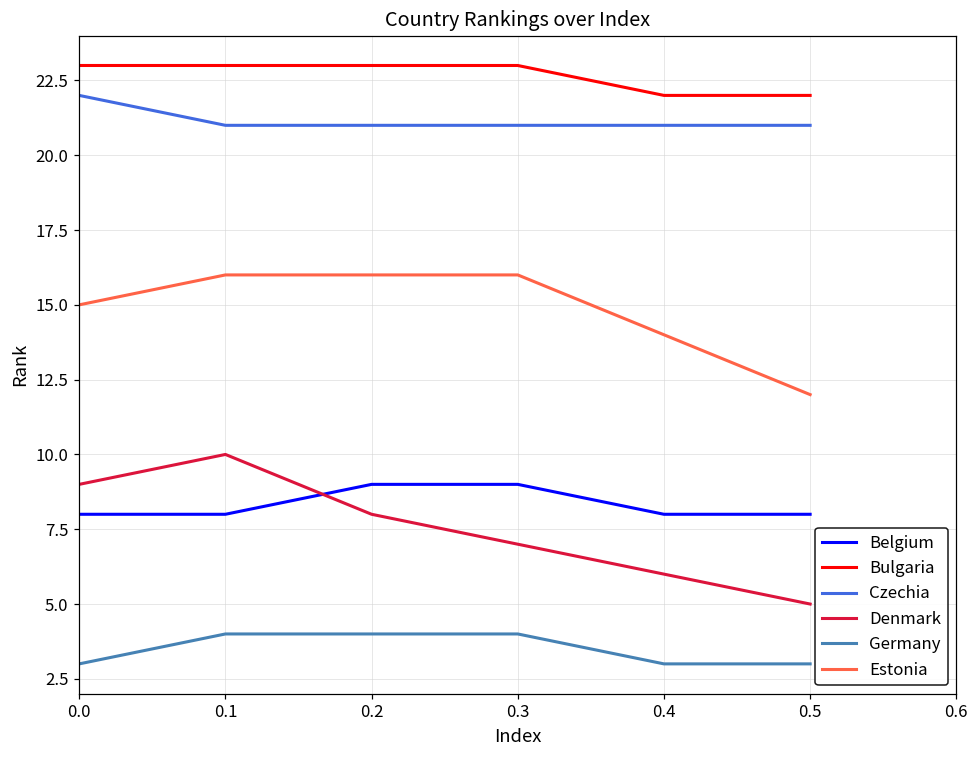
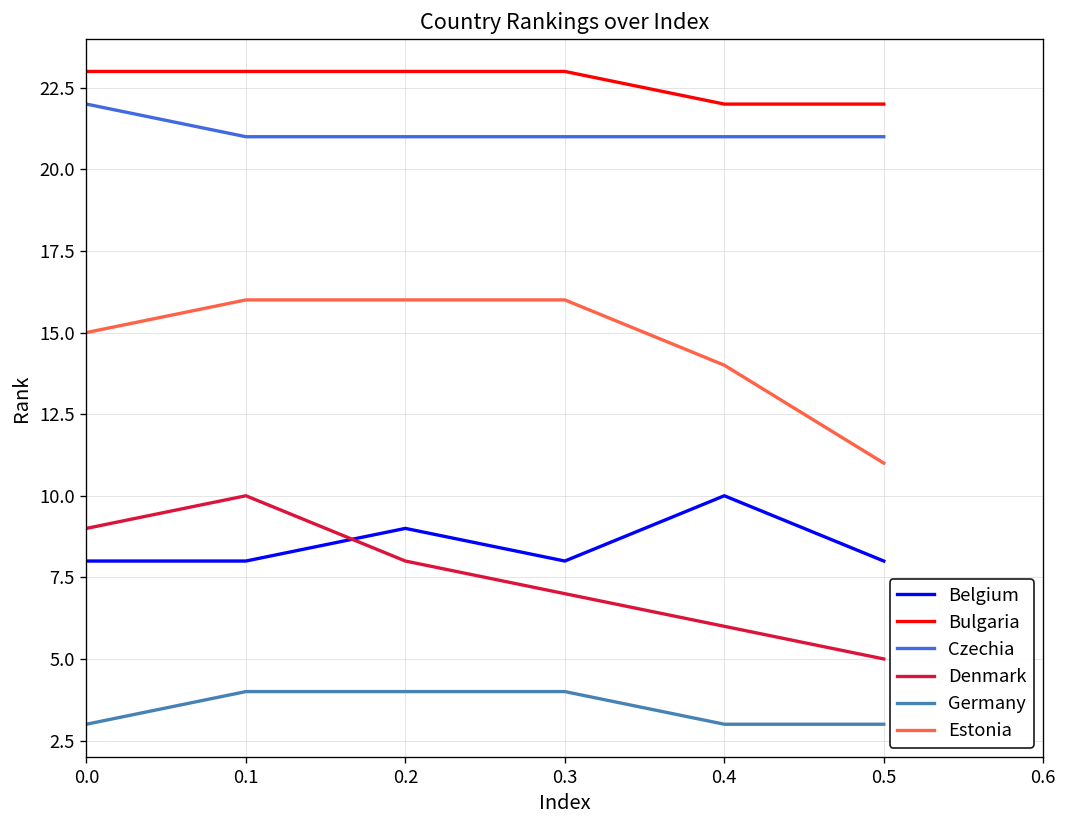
  {
    "Belgium": {
      "0.0": 8,
      "0.1": 8,
      "0.2": 9,
-     "0.3": 9,
-     "0.4": 8,
+     "0.3": 8,
+     "0.4": 10,
      "0.5": 8
    },
    "Bulgaria": {
      "0.0": 23,
      "0.1": 23,
      "0.2": 23,
      "0.3": 23,
      "0.4": 22,
      "0.5": 22
    },
    "Denmark": {
      "0.0": 9,
      "0.1": 10,
      "0.2": 8,
      "0.3": 7,
      "0.4": 6,
      "0.5": 5
    },
    "Estonia": {
      "0.0": 15,
      "0.1": 16,
      "0.2": 16,
      "0.3": 16,
      "0.4": 14,
-     "0.5": 12
+     "0.5": 11
    }
  }
